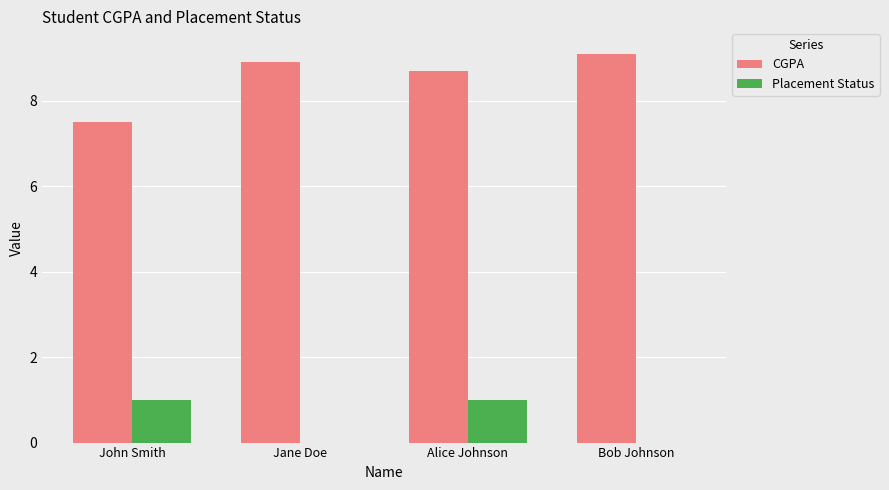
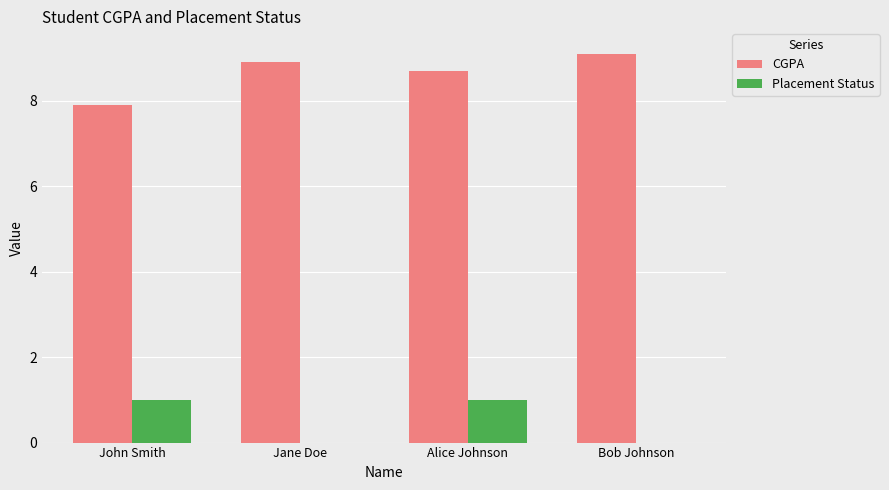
  {
    "CGPA": {
-     "John Smith": 7.5,
+     "John Smith": 7.9,
      "Jane Doe": 8.9,
      "Alice Johnson": 8.7,
      "Bob Johnson": 9.1
    },
    "Placement Status": {
      "John Smith": 1.0,
      "Jane Doe": 0.0,
      "Alice Johnson": 1.0,
      "Bob Johnson": 0.0
    }
  }
